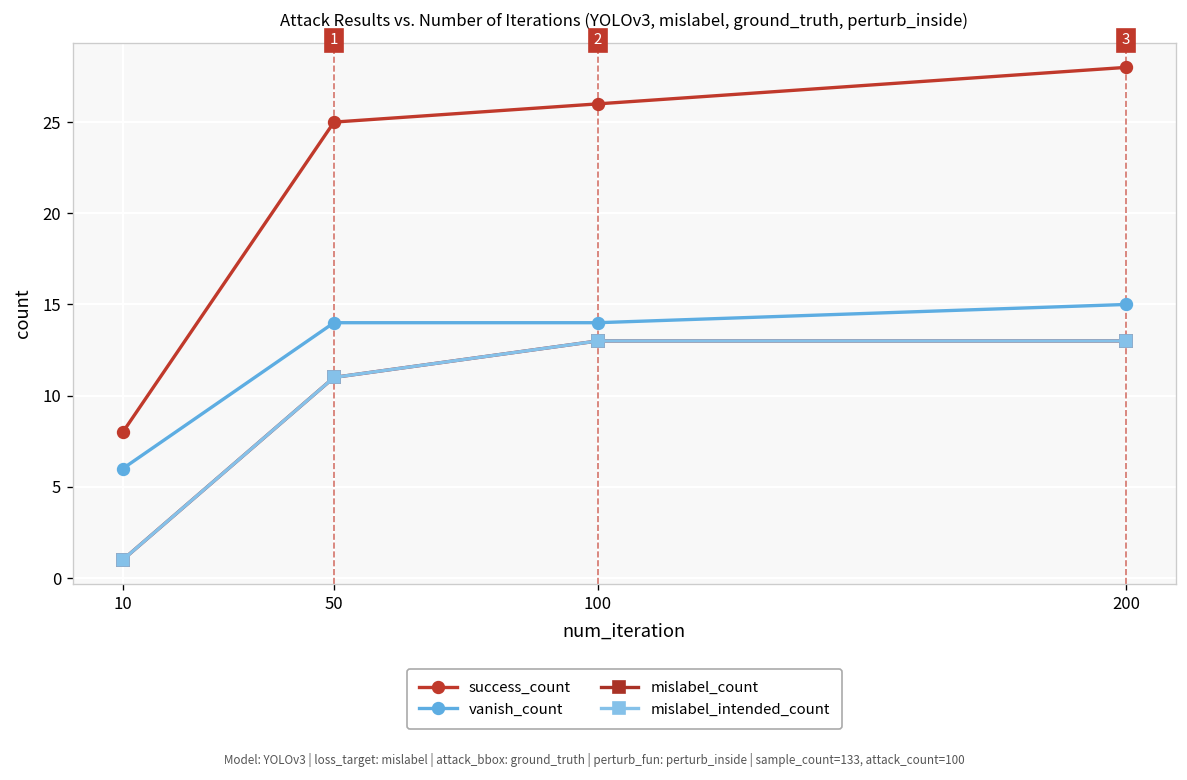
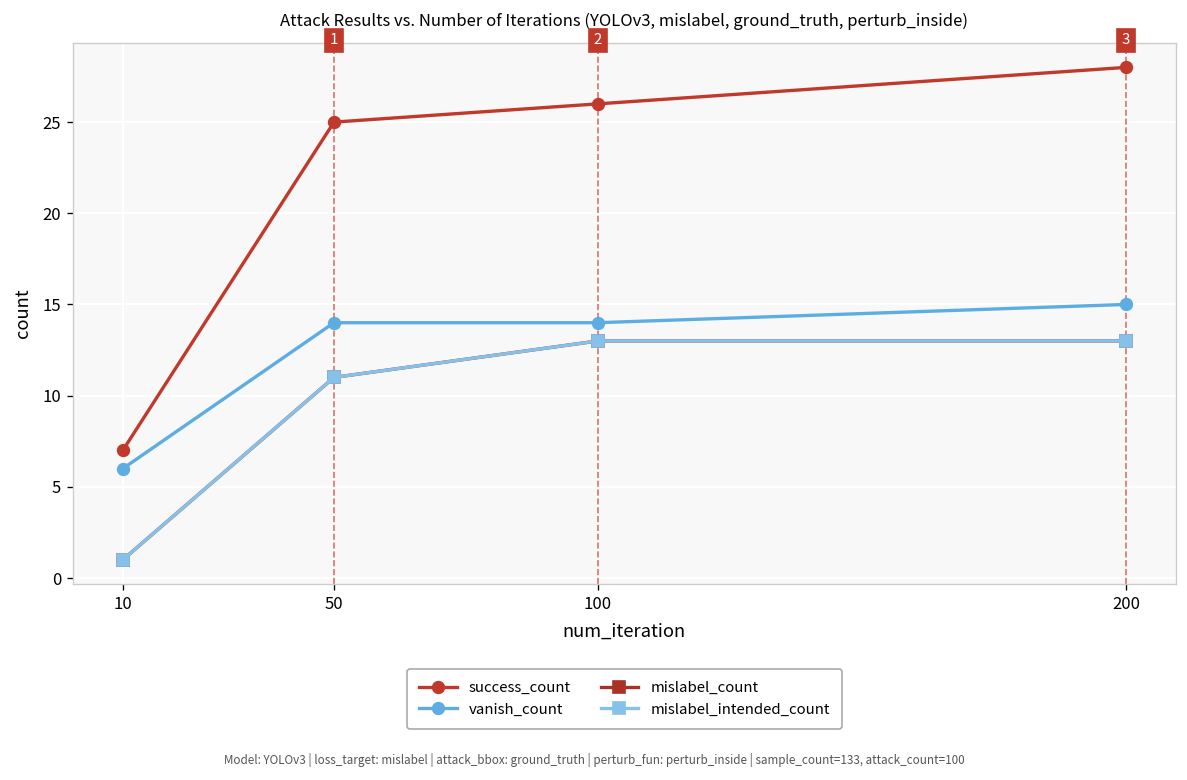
  {
    "success_count": {
-     "10": 8,
+     "10": 7,
      "50": 25,
      "100": 26
    }
  }
